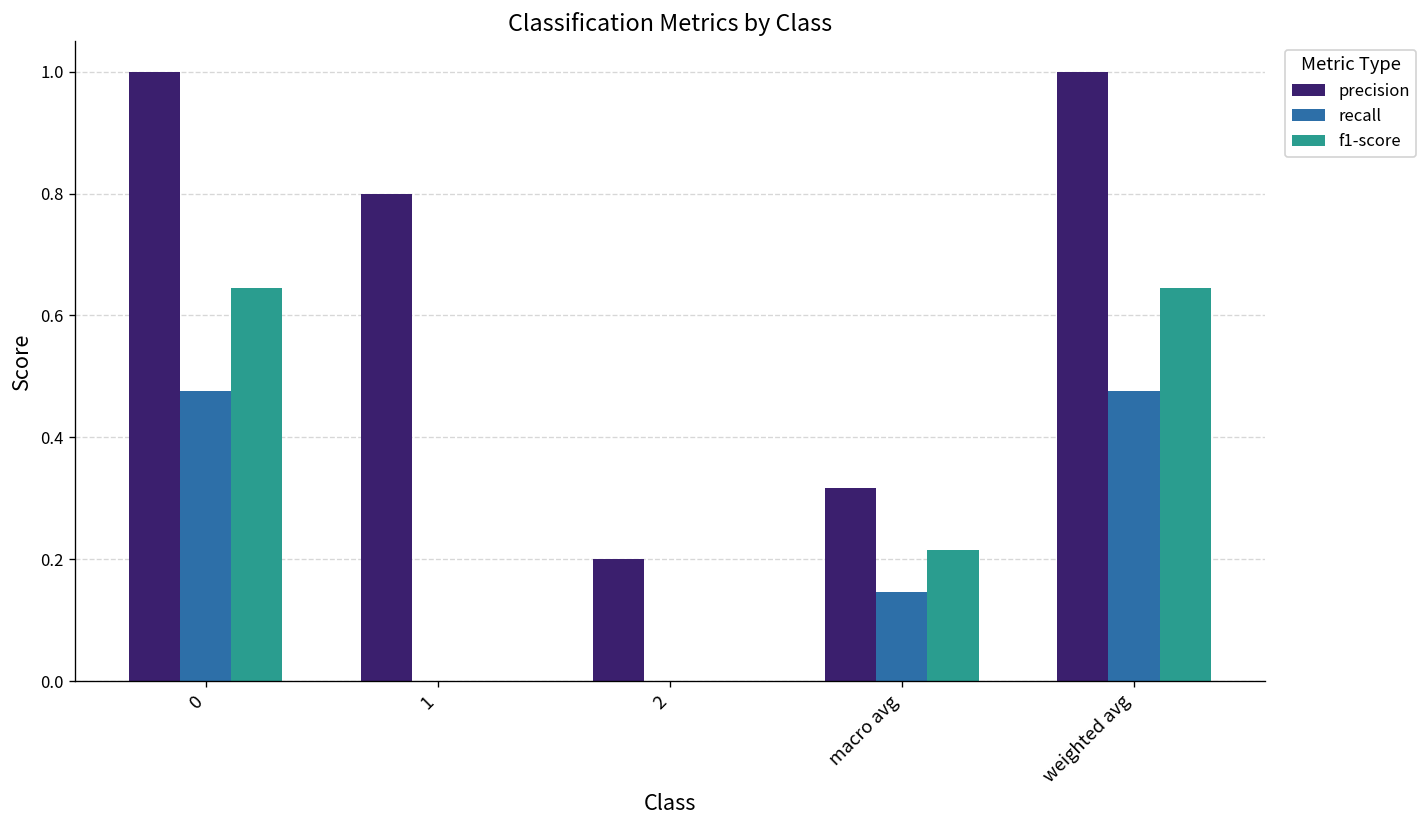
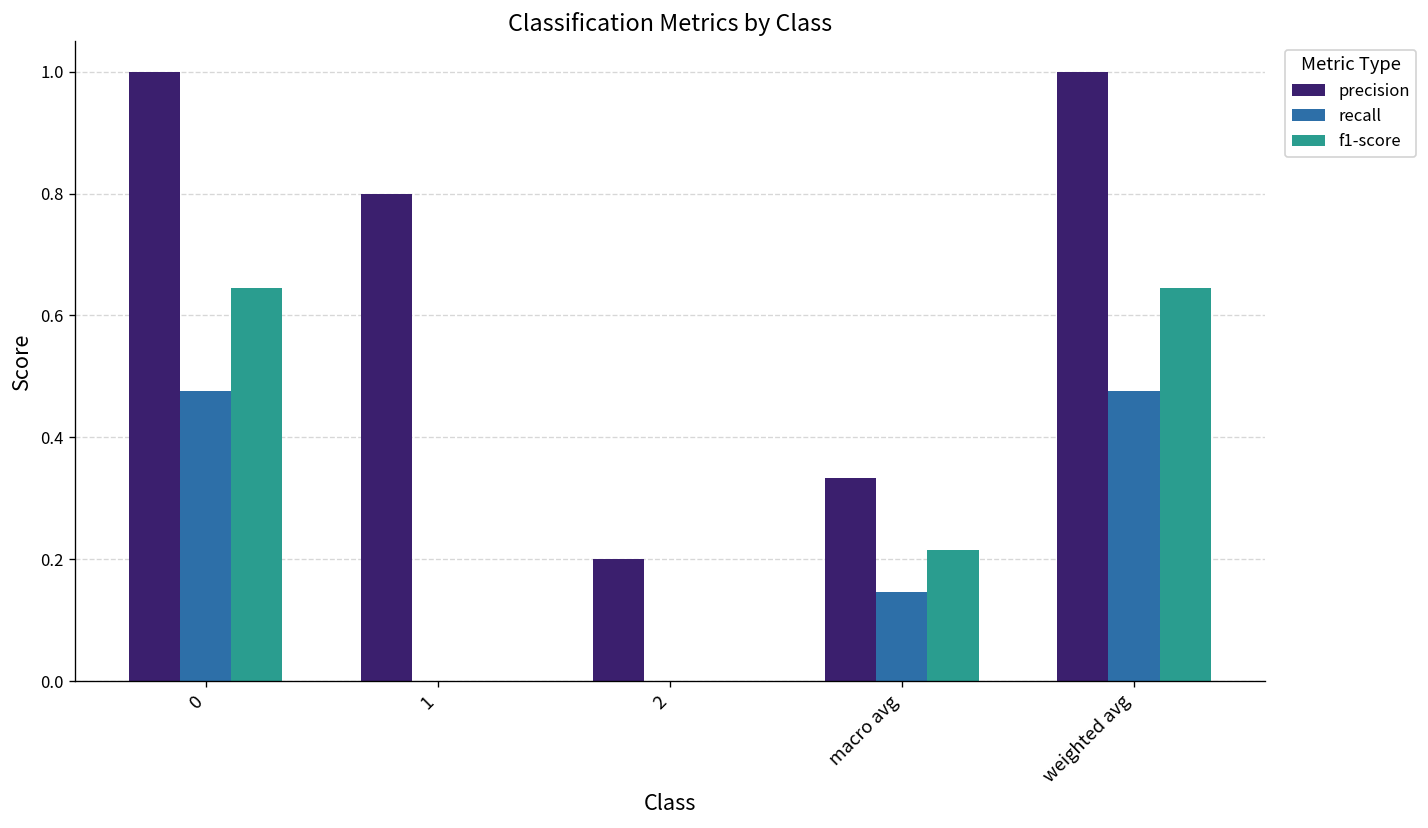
  {
    "precision": {
      "0": 1.00,
      "1": 0.80,
      "2": 0.20,
-     "macro avg": 0.32,
+     "macro avg": 0.33,
      "weighted avg": 1.00
    }
  }
